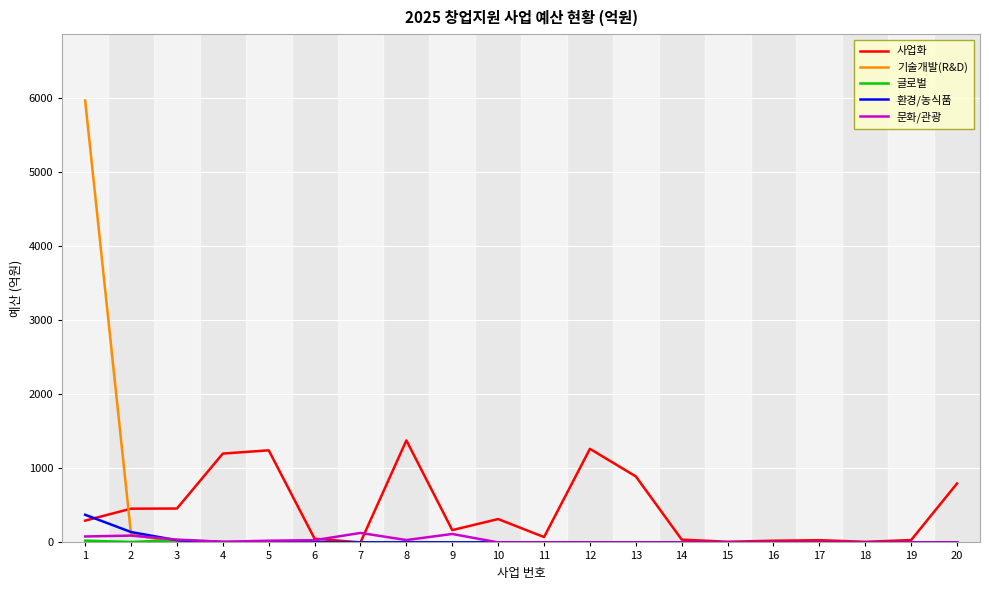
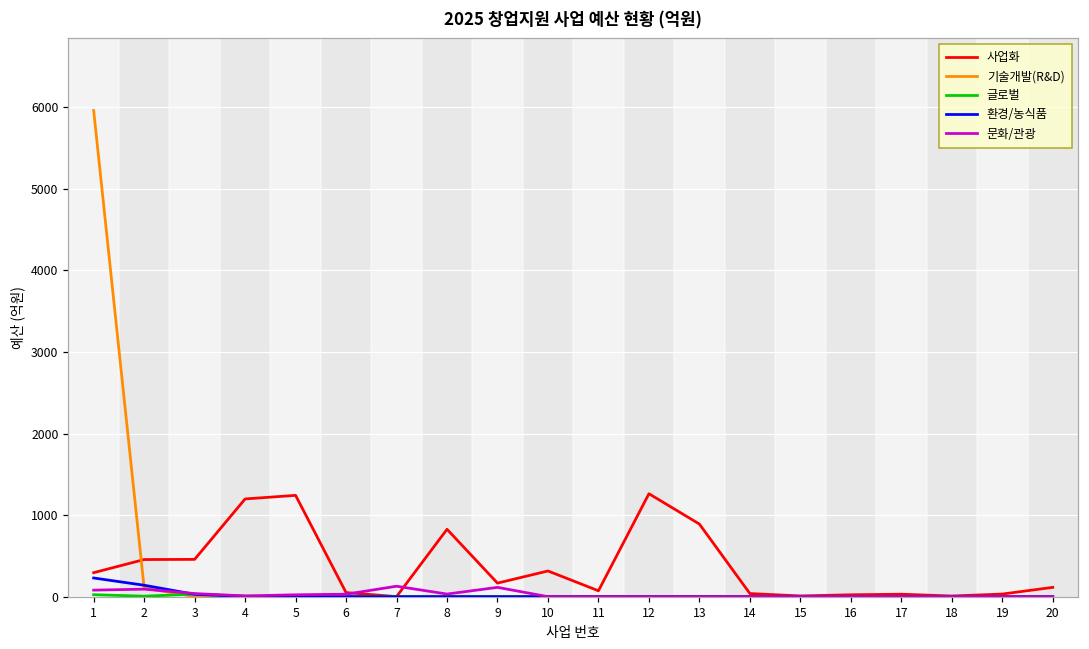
  {
    "사업화": {
      "1": 300,
      "2": 500,
      "3": 500,
      "4": 1200,
      "5": 1200,
-     "8": 1400,
+     "8": 800,
      "9": 200,
      "10": 300,
      "11": 100,
      "12": 1300,
      "13": 900,
      "14": 0,
-     "20": 800
+     "20": 100
    },
    "기술개발(R&D)": {
      "1": 6000
    },
    "글로벌": {
      "1": 0,
      "2": 0
    },
    "환경/농식품": {
-     "1": 400
+     "1": 200
    },
    "문화/관광": {
      "1": 100,
      "7": 100,
      "9": 100
    }
  }
